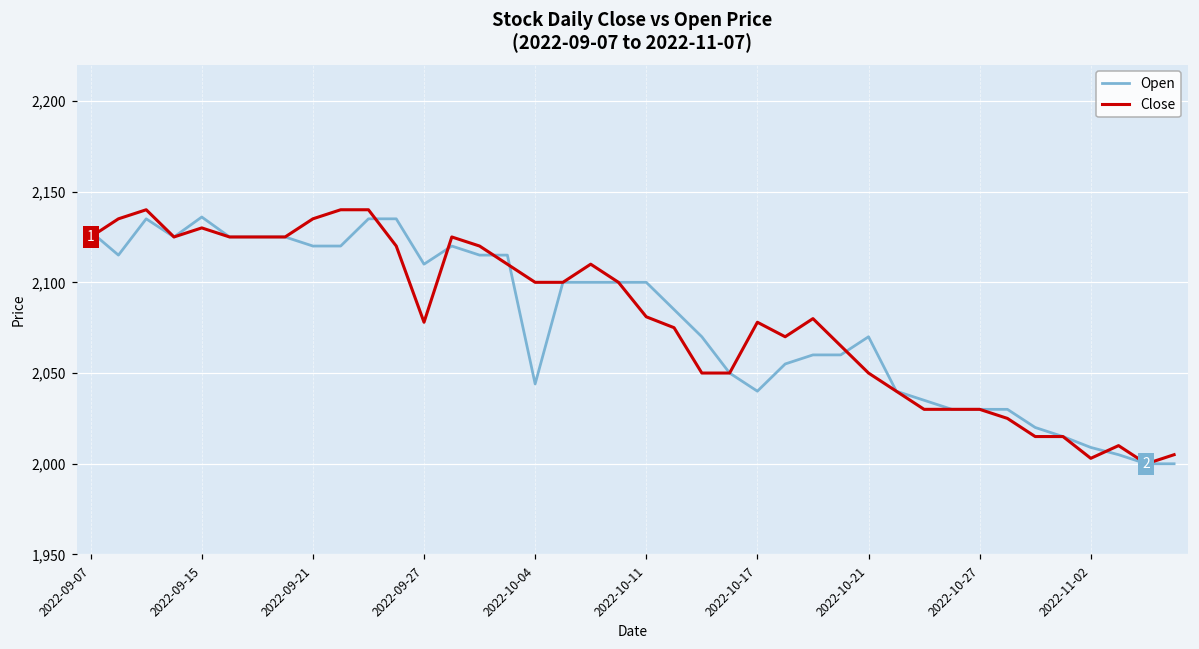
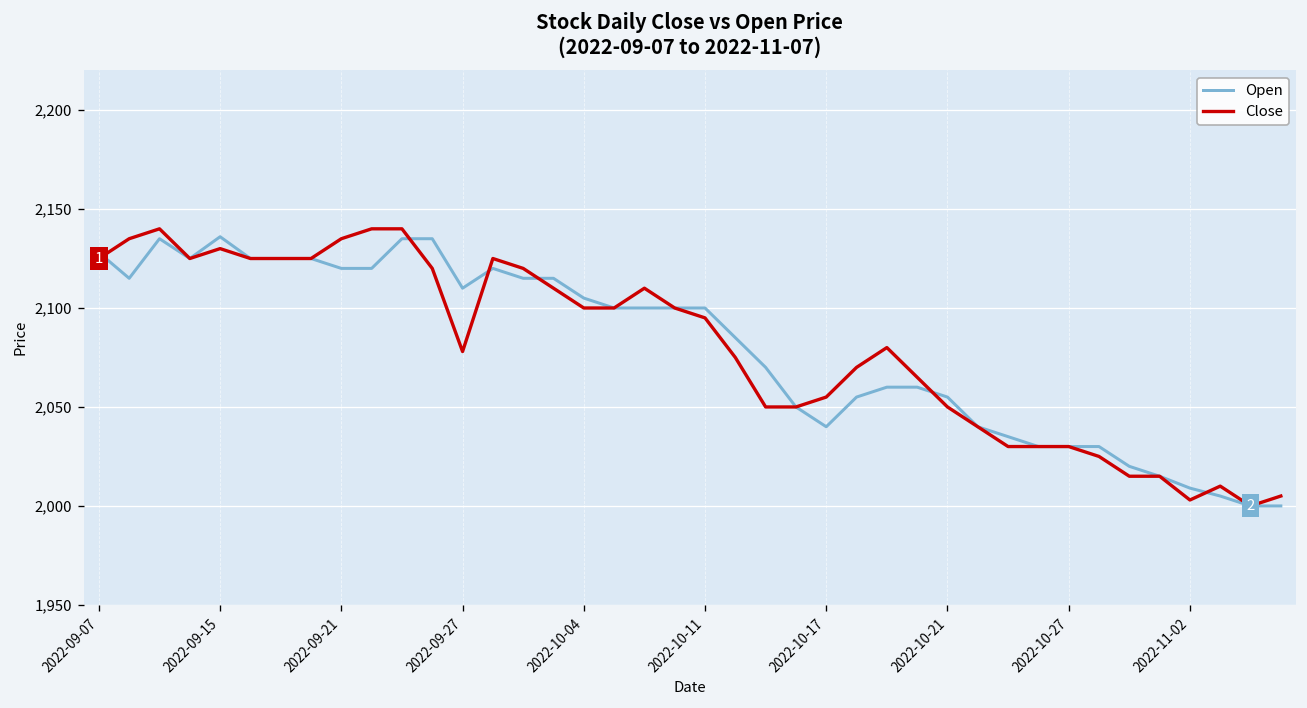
  {
    "Open": {
      "2022-09-15": "2,136",
      "2022-09-21": "2,120",
      "2022-09-27": "2,110",
-     "2022-10-04": "2,044",
+     "2022-10-04": "2,105",
      "2022-10-11": "2,100",
      "2022-10-17": "2,040",
-     "2022-10-21": "2,070",
+     "2022-10-21": "2,055",
      "2022-11-02": "2,009"
    },
    "Close": {
      "2022-09-15": "2,130",
      "2022-09-21": "2,135",
      "2022-09-27": "2,078",
      "2022-10-04": "2,100",
-     "2022-10-11": "2,081",
-     "2022-10-17": "2,078",
+     "2022-10-11": "2,095",
+     "2022-10-17": "2,055",
      "2022-10-21": "2,050",
      "2022-11-02": "2,003"
    }
  }
